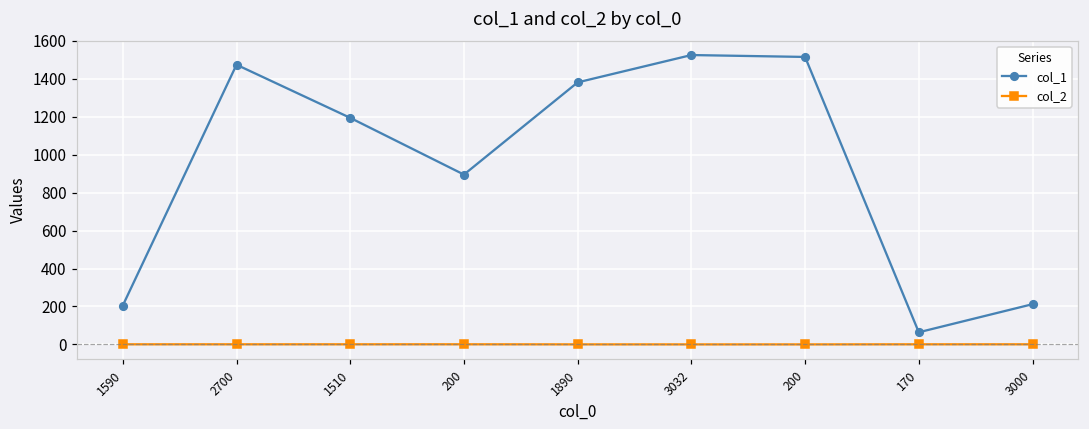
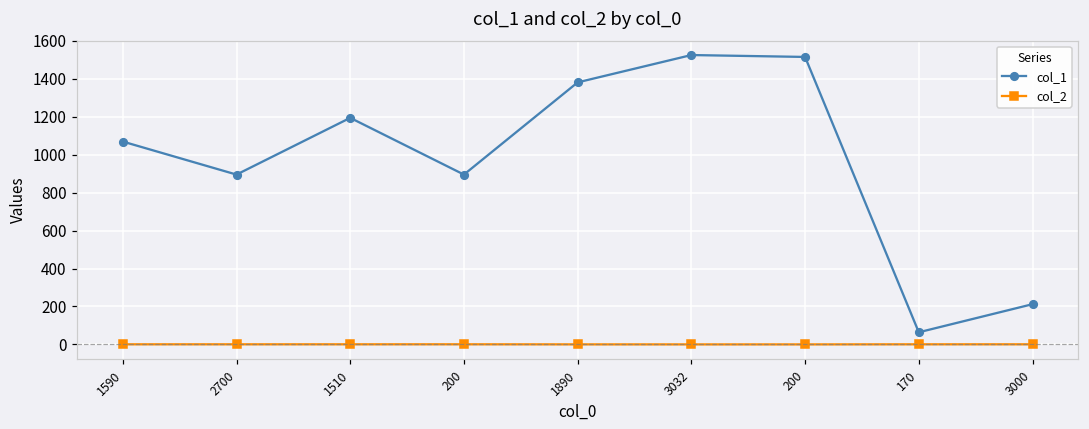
  {
    "col_1": {
-     "1590": 210,
-     "2700": 1470,
+     "1590": 1070,
+     "2700": 900,
      "1510": 1190,
      "1890": 1380,
      "3032": 1530,
      "170": 60,
      "3000": 210
    },
    "col_2": {
      "1590": 0,
      "2700": 0,
      "1510": 0,
      "1890": 0,
      "3032": 0,
      "170": 0,
      "3000": 0
    }
  }
